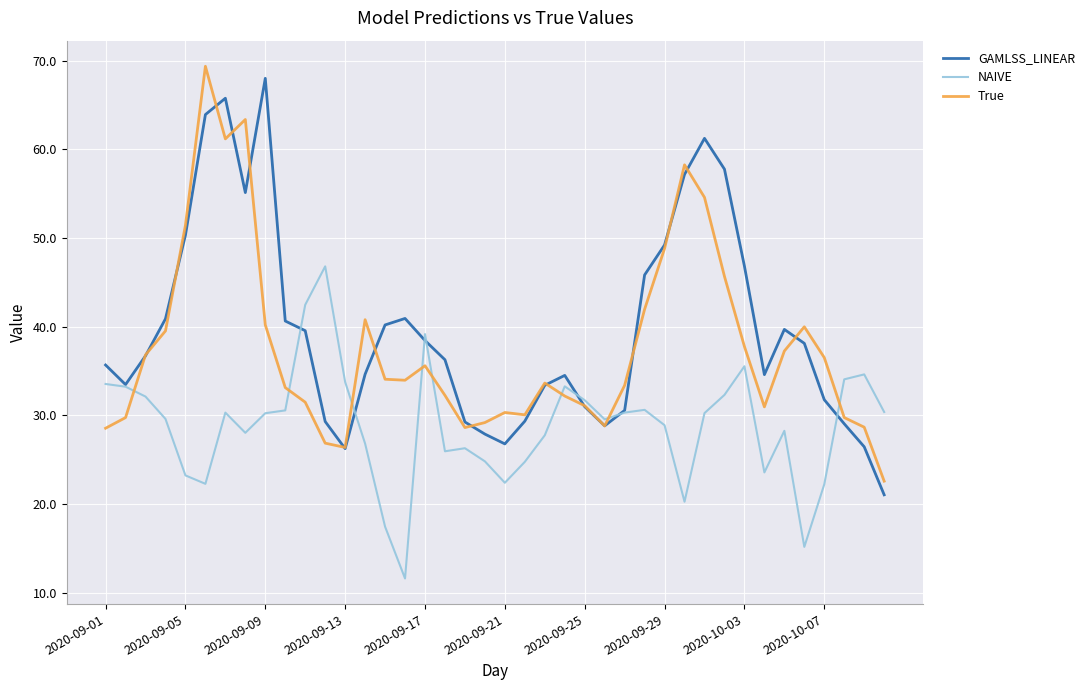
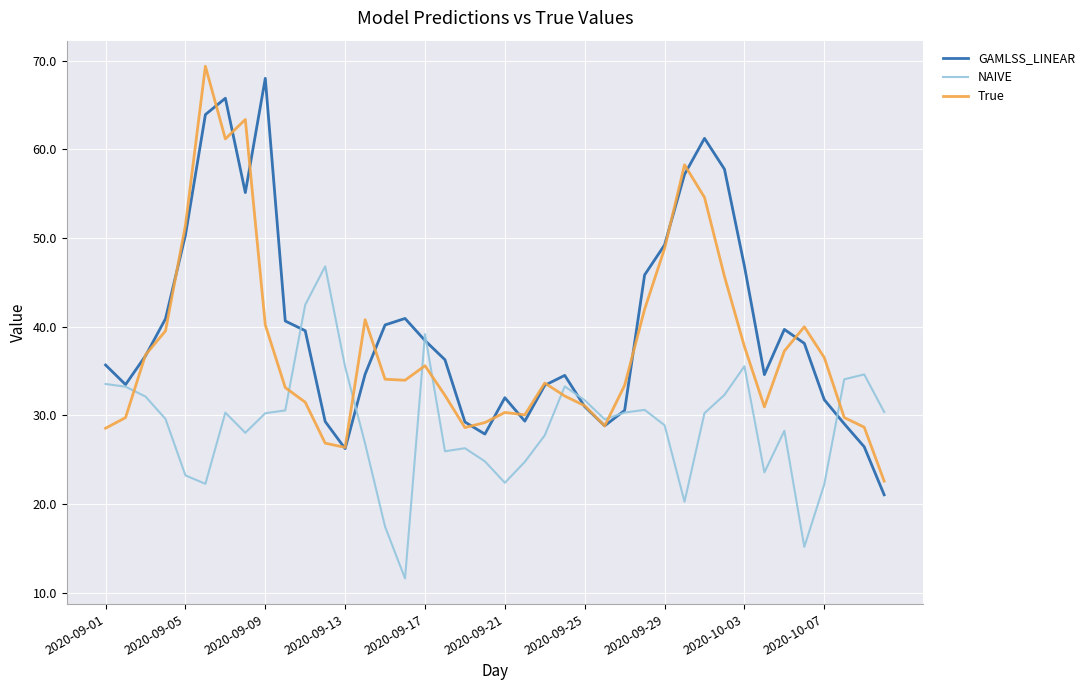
  {
    "GAMLSS_LINEAR": {
      "2020-09-01": 36,
      "2020-09-05": 50,
      "2020-09-09": 68,
      "2020-09-17": 38,
-     "2020-09-21": 27,
+     "2020-09-21": 32,
      "2020-09-29": 49,
      "2020-10-03": 47,
      "2020-10-07": 32
    },
    "NAIVE": {
      "2020-09-01": 34,
      "2020-09-05": 23,
      "2020-09-09": 30,
-     "2020-09-13": 34,
+     "2020-09-13": 35,
      "2020-09-17": 39,
      "2020-09-21": 22,
      "2020-09-25": 32,
      "2020-09-29": 29,
      "2020-10-03": 36,
      "2020-10-07": 22
    },
    "True": {
      "2020-09-01": 29,
      "2020-09-05": 51,
      "2020-09-09": 40,
      "2020-09-17": 36,
      "2020-09-21": 30,
      "2020-09-29": 49,
      "2020-10-03": 38,
      "2020-10-07": 37
    }
  }
